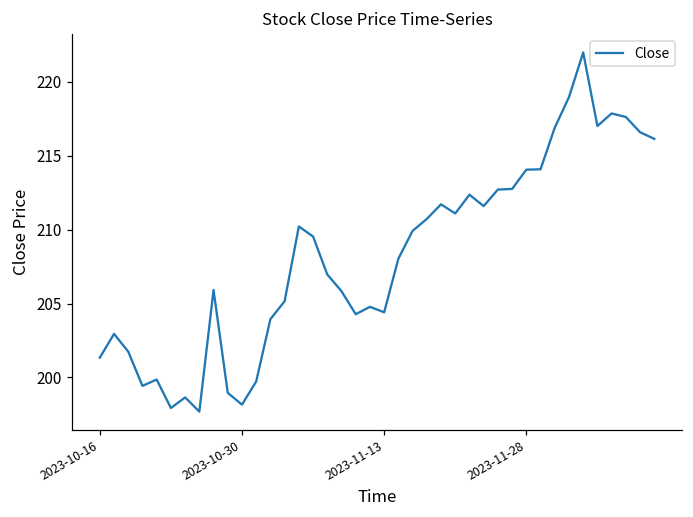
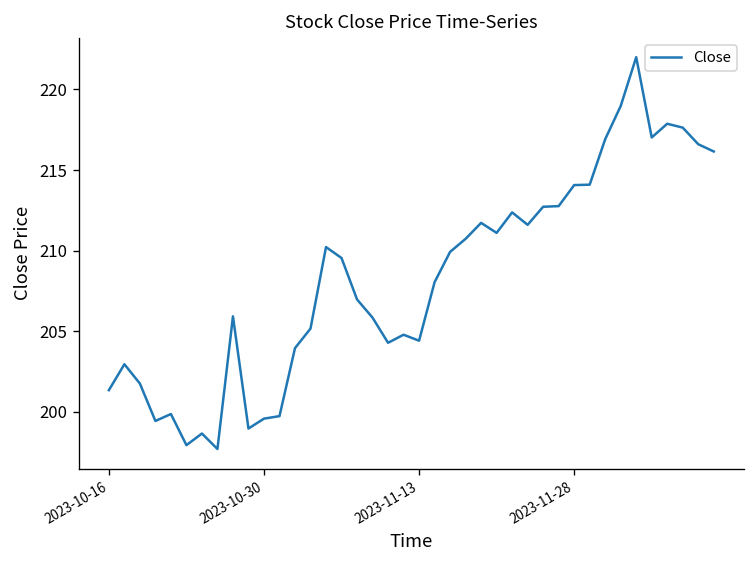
  {
    "2023-10-16": 201.3,
-   "2023-10-30": 198.2,
+   "2023-10-30": 199.6,
    "2023-11-13": 204.4,
    "2023-11-28": 214.1
  }
